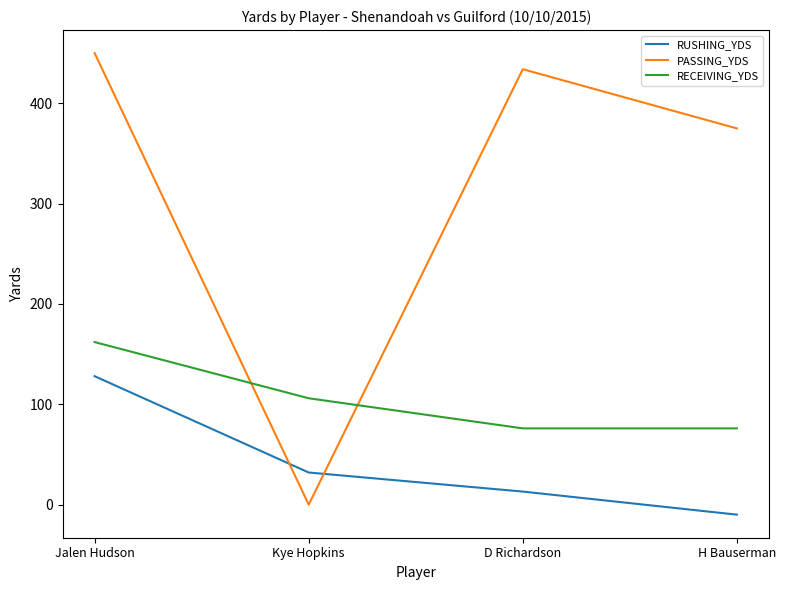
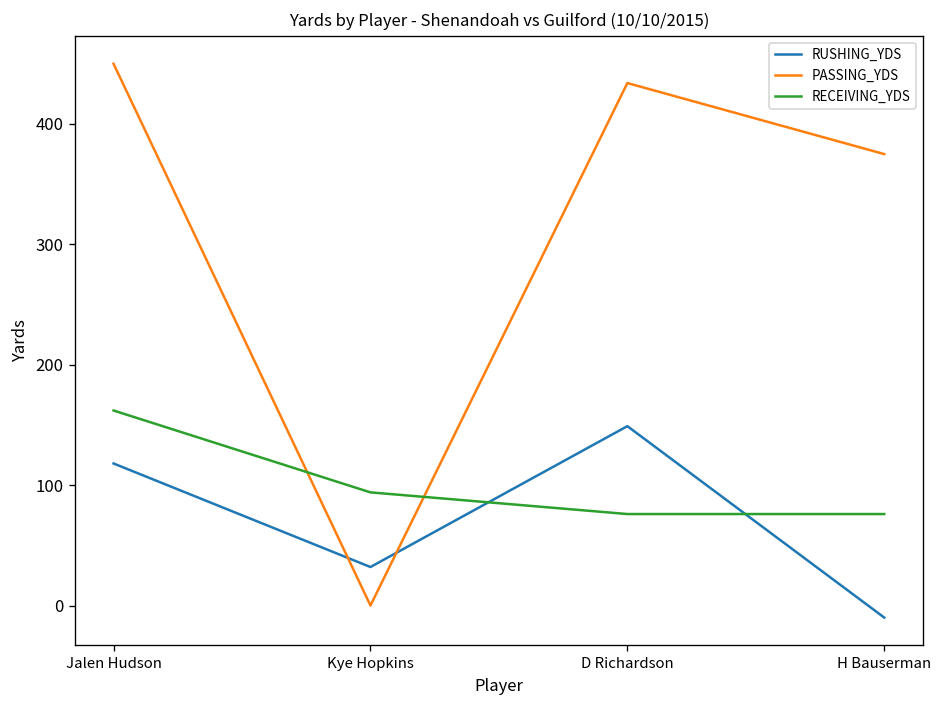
  {
    "RUSHING_YDS": {
-     "Jalen Hudson": 128,
+     "Jalen Hudson": 118,
      "Kye Hopkins": 32,
-     "D Richardson": 13,
+     "D Richardson": 149,
      "H Bauserman": -10
    },
    "PASSING_YDS": {
      "Jalen Hudson": 450,
      "Kye Hopkins": 0,
      "D Richardson": 434,
      "H Bauserman": 375
    },
    "RECEIVING_YDS": {
      "Jalen Hudson": 162,
-     "Kye Hopkins": 106,
+     "Kye Hopkins": 94,
      "D Richardson": 76,
      "H Bauserman": 76
    }
  }
